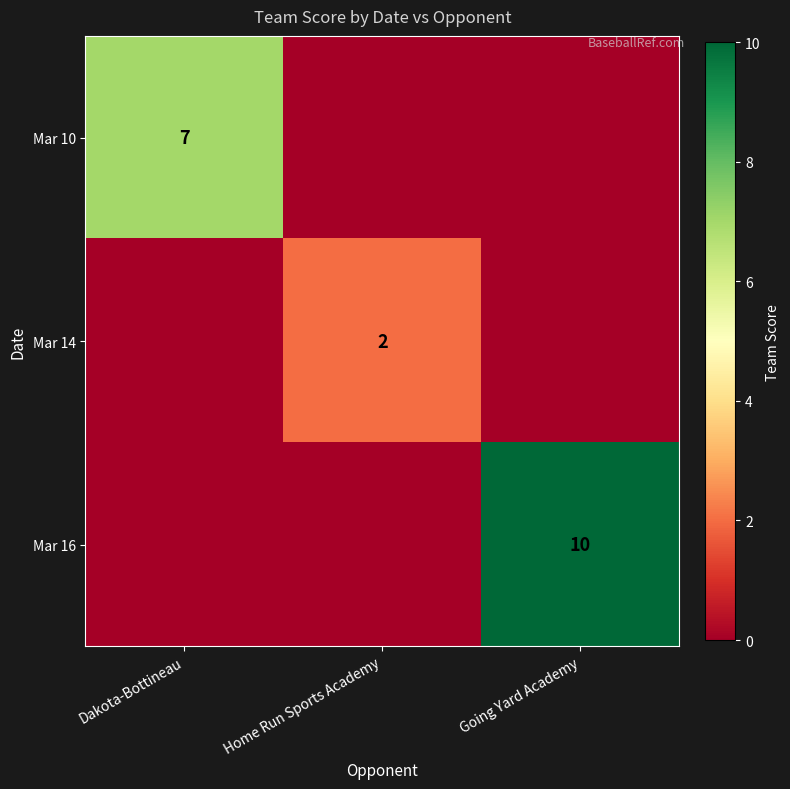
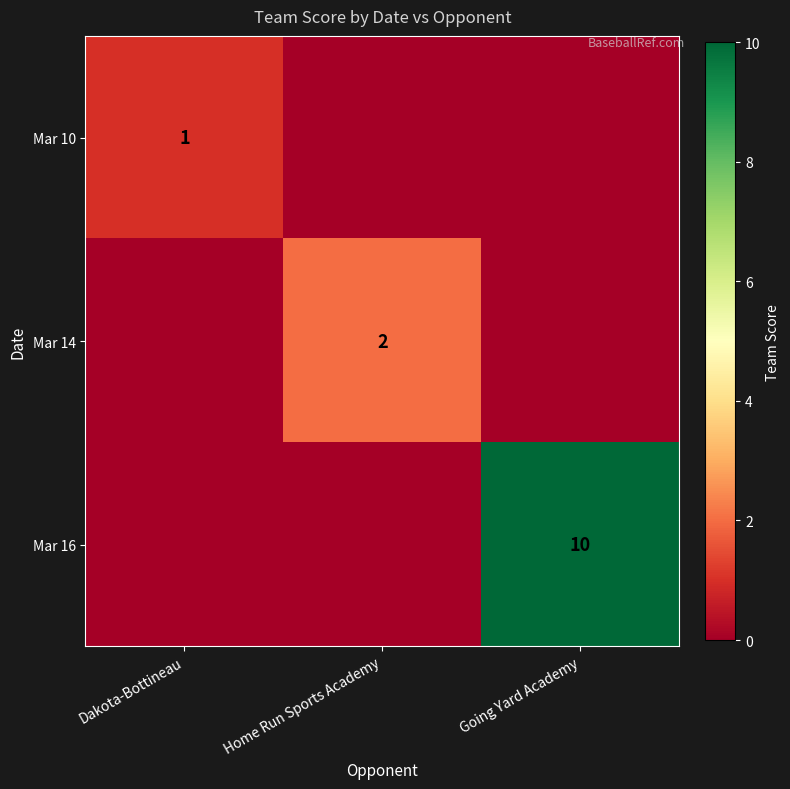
  {
    "Mar 10": {
-     "Dakota-Bottineau": 7
+     "Dakota-Bottineau": 1
    },
    "Mar 14": {
      "Home Run Sports Academy": 2
    },
    "Mar 16": {
      "Going Yard Academy": 10
    }
  }
